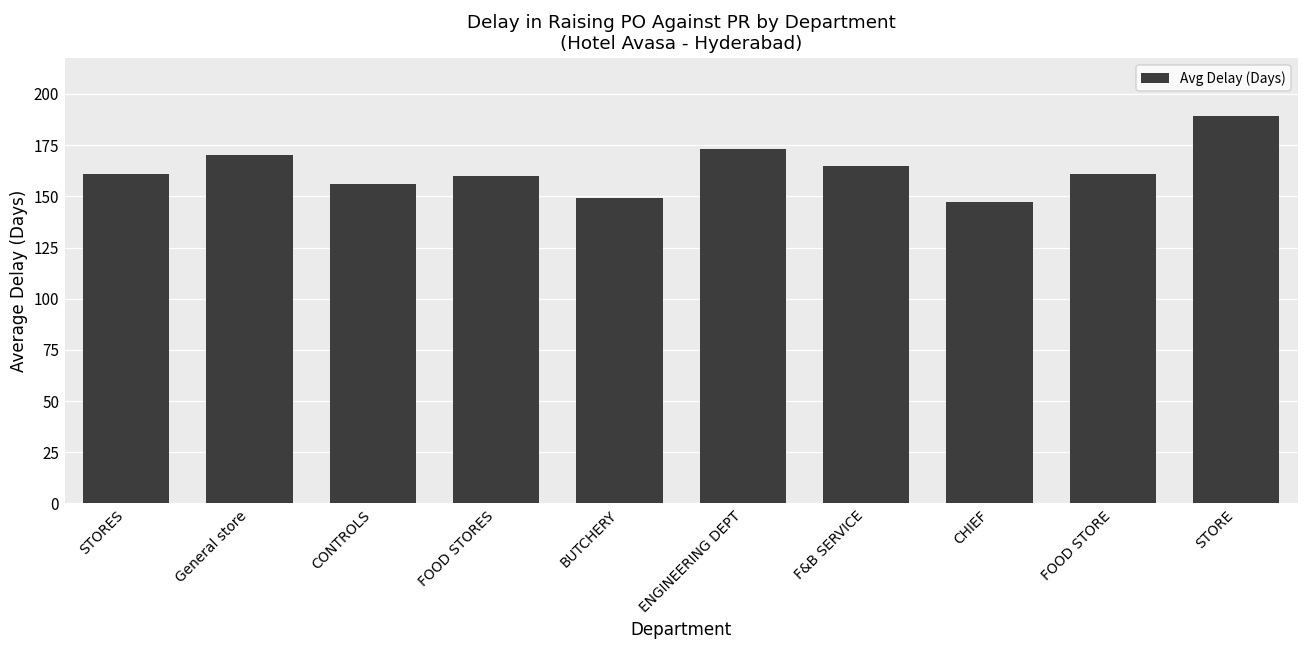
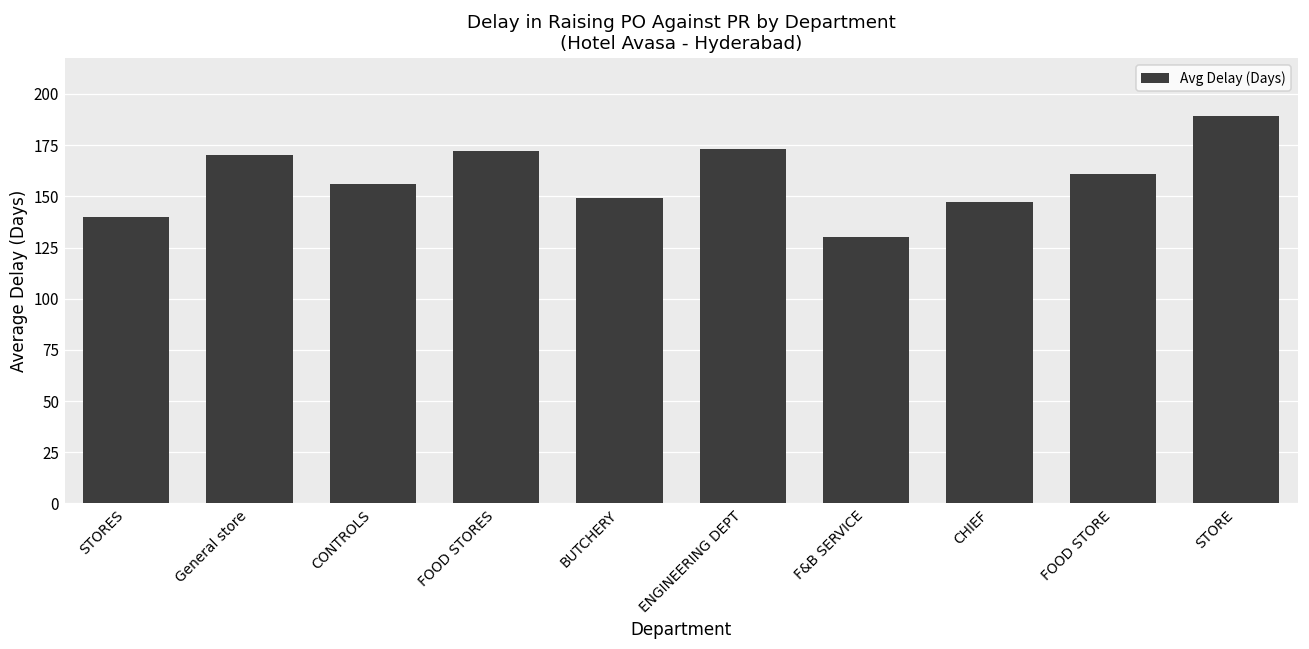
  {
-   "STORES": 161,
+   "STORES": 140,
    "General store": 170,
    "CONTROLS": 156,
-   "FOOD STORES": 160,
+   "FOOD STORES": 172,
    "BUTCHERY": 149,
    "ENGINEERING DEPT": 173,
-   "F&B SERVICE": 165,
+   "F&B SERVICE": 130,
    "CHIEF": 147,
    "FOOD STORE": 161,
    "STORE": 189
  }
